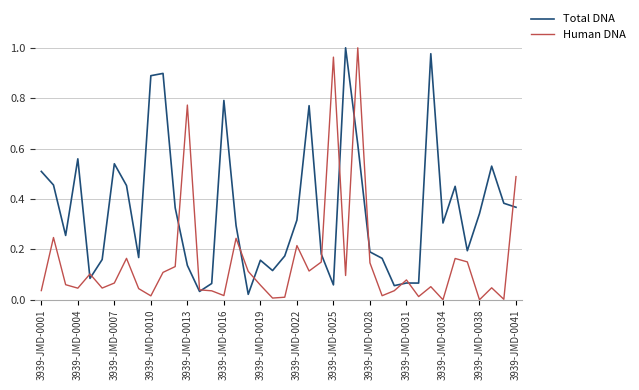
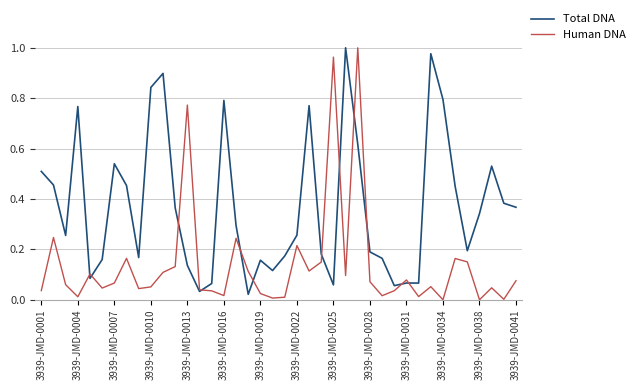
  {
    "Total DNA": {
      "3939-JMD-0001": 0.51,
-     "3939-JMD-0004": 0.56,
+     "3939-JMD-0004": 0.77,
      "3939-JMD-0007": 0.54,
-     "3939-JMD-0010": 0.89,
+     "3939-JMD-0010": 0.84,
      "3939-JMD-0013": 0.14,
      "3939-JMD-0016": 0.79,
      "3939-JMD-0019": 0.16,
-     "3939-JMD-0022": 0.32,
+     "3939-JMD-0022": 0.26,
      "3939-JMD-0025": 0.06,
      "3939-JMD-0028": 0.19,
      "3939-JMD-0031": 0.07,
-     "3939-JMD-0034": 0.30,
+     "3939-JMD-0034": 0.79,
      "3939-JMD-0038": 0.34,
      "3939-JMD-0041": 0.37
    },
    "Human DNA": {
      "3939-JMD-0001": 0.04,
-     "3939-JMD-0004": 0.05,
+     "3939-JMD-0004": 0.01,
      "3939-JMD-0007": 0.07,
-     "3939-JMD-0010": 0.02,
+     "3939-JMD-0010": 0.05,
      "3939-JMD-0013": 0.77,
      "3939-JMD-0016": 0.02,
-     "3939-JMD-0019": 0.06,
+     "3939-JMD-0019": 0.02,
      "3939-JMD-0022": 0.22,
      "3939-JMD-0025": 0.96,
-     "3939-JMD-0028": 0.15,
+     "3939-JMD-0028": 0.07,
      "3939-JMD-0031": 0.08,
      "3939-JMD-0034": 0.00,
      "3939-JMD-0038": 0.00,
-     "3939-JMD-0041": 0.49
+     "3939-JMD-0041": 0.08
    }
  }
